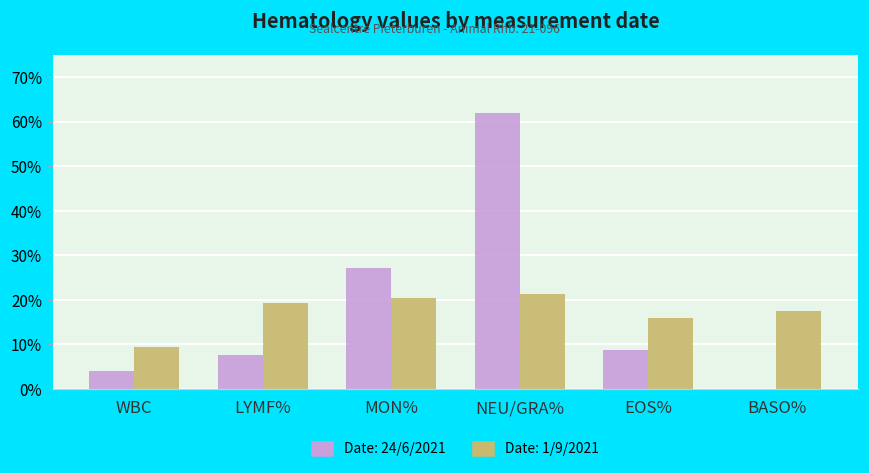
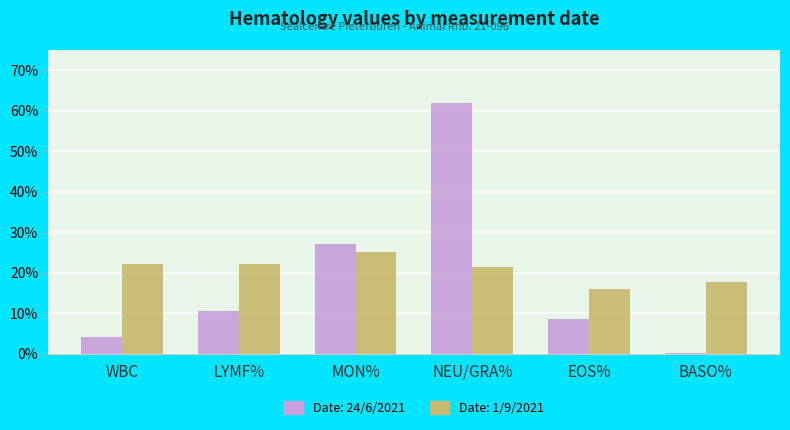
  {
    "Date: 24/6/2021": {
      "WBC": "4%",
-     "LYMF%": "8%",
+     "LYMF%": "10%",
      "MON%": "27%",
      "NEU/GRA%": "62%",
      "EOS%": "9%"
    },
    "Date: 1/9/2021": {
-     "WBC": "9%",
-     "LYMF%": "19%",
-     "MON%": "21%",
+     "WBC": "22%",
+     "LYMF%": "22%",
+     "MON%": "25%",
      "NEU/GRA%": "21%",
      "EOS%": "16%",
      "BASO%": "18%"
    }
  }
